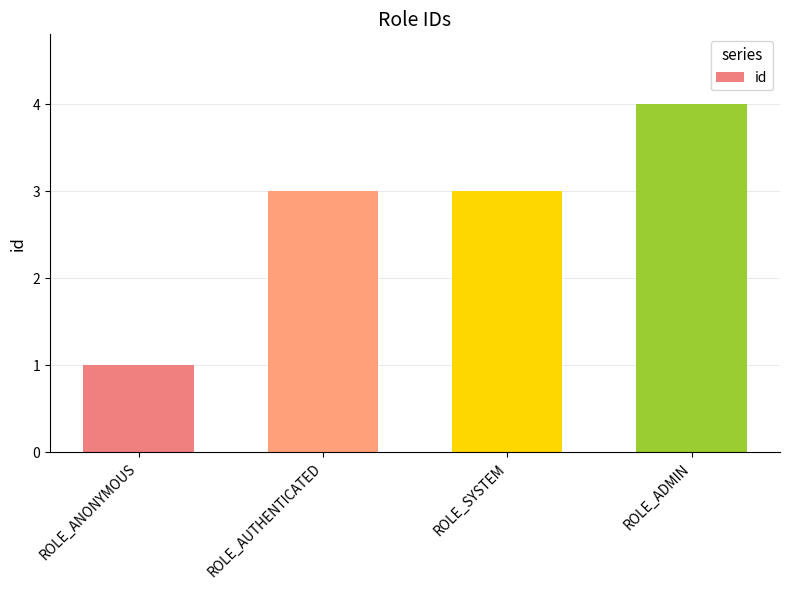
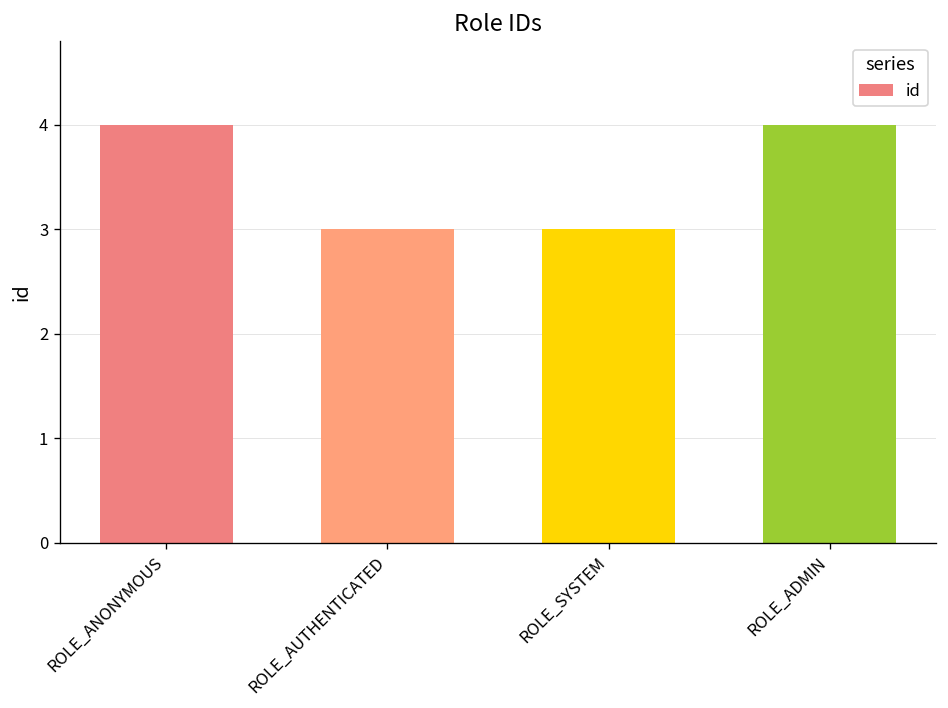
  {
-   "ROLE_ANONYMOUS": 1,
+   "ROLE_ANONYMOUS": 4,
    "ROLE_AUTHENTICATED": 3,
    "ROLE_SYSTEM": 3,
    "ROLE_ADMIN": 4
  }
